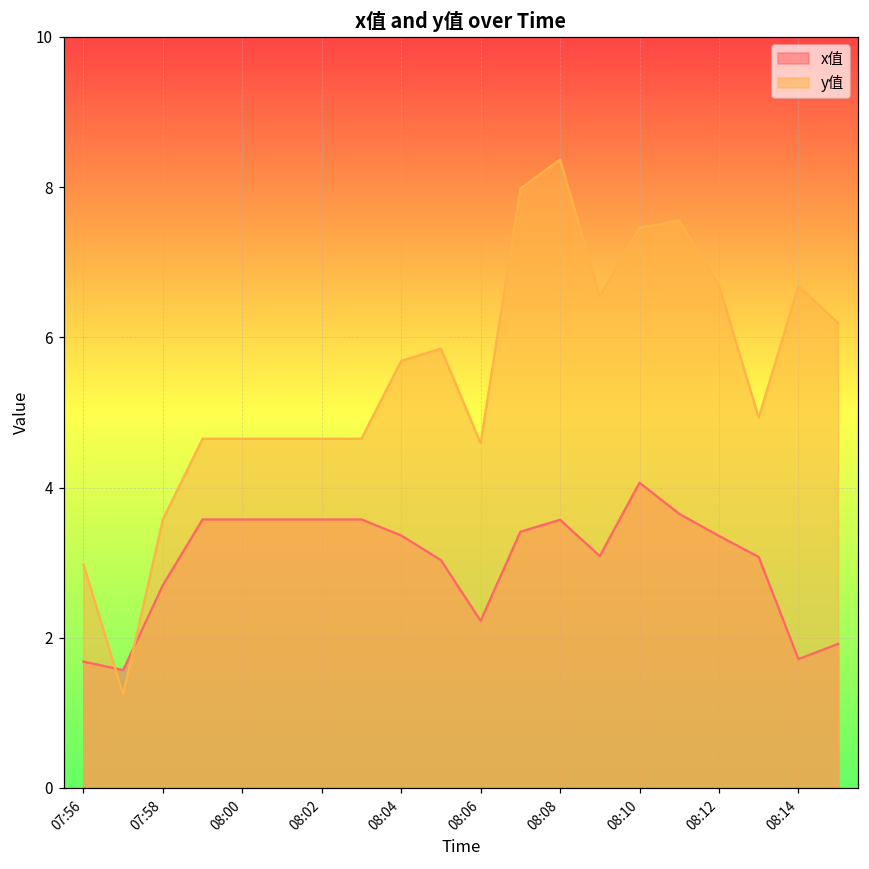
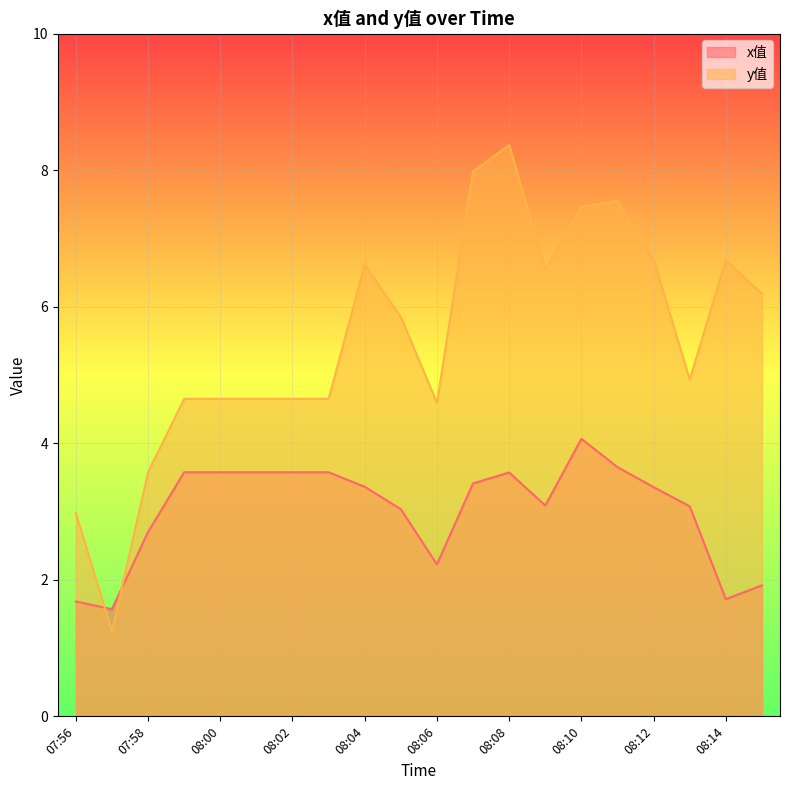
  {
    "x值": {
      "07:56": 1.7,
      "07:58": 2.7,
      "08:00": 3.6,
      "08:02": 3.6,
      "08:04": 3.4,
      "08:06": 2.2,
      "08:08": 3.6,
      "08:10": 4.1,
      "08:12": 3.4,
      "08:14": 1.7
    },
    "y值": {
      "07:56": 3.0,
      "07:58": 3.6,
      "08:00": 4.7,
      "08:02": 4.7,
-     "08:04": 5.7,
+     "08:04": 6.6,
      "08:06": 4.6,
      "08:08": 8.4,
      "08:10": 7.5,
      "08:12": 6.7,
      "08:14": 6.7
    }
  }
